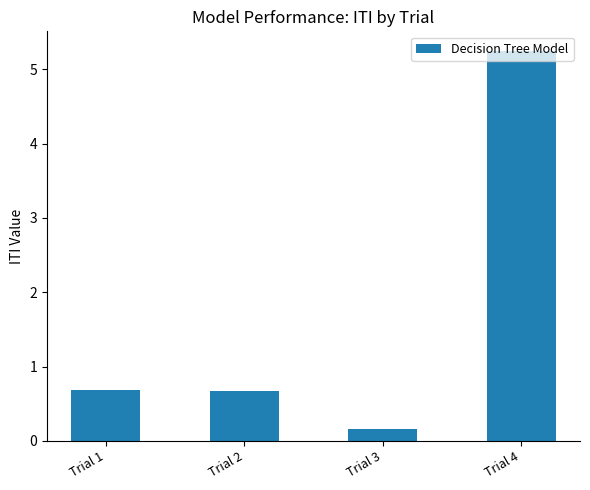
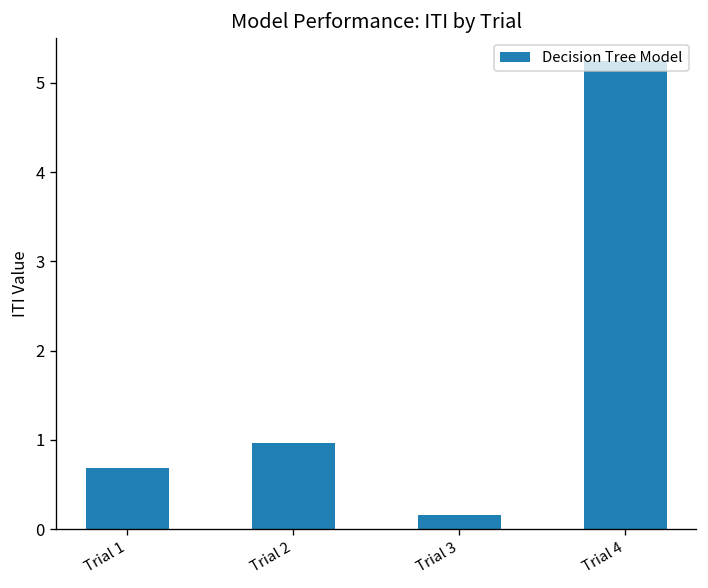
  {
    "Trial 1": 0.7,
-   "Trial 2": 0.7,
+   "Trial 2": 1.0,
    "Trial 3": 0.2
  }
